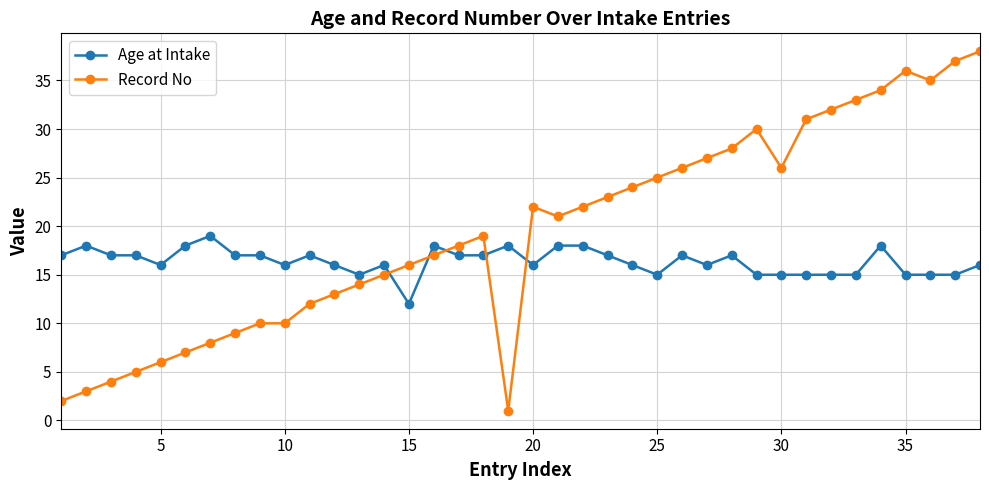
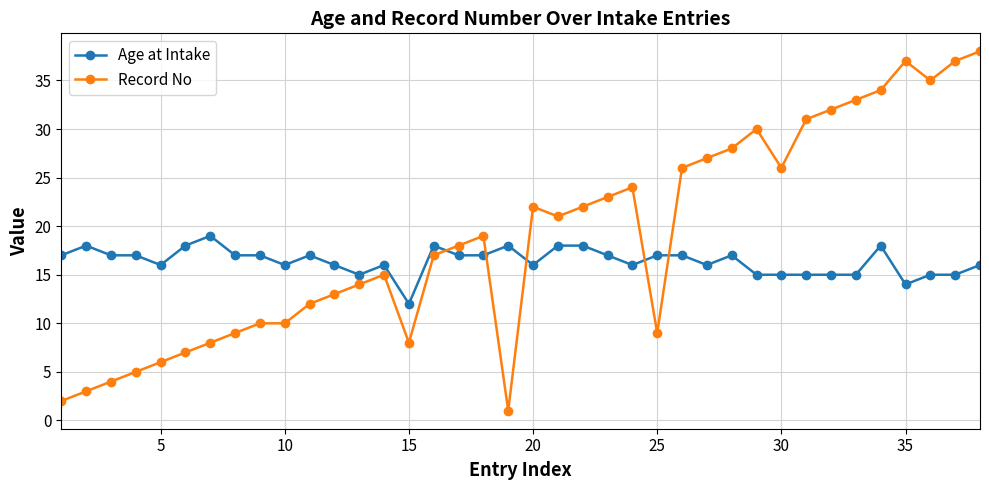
  {
    "Age at Intake": {
      "5": 16,
      "10": 16,
      "15": 12,
      "20": 16,
-     "25": 15,
+     "25": 17,
      "30": 15,
-     "35": 15
+     "35": 14
    },
    "Record No": {
      "5": 6,
      "10": 10,
-     "15": 16,
+     "15": 8,
      "20": 22,
-     "25": 25,
+     "25": 9,
      "30": 26,
-     "35": 36
+     "35": 37
    }
  }
